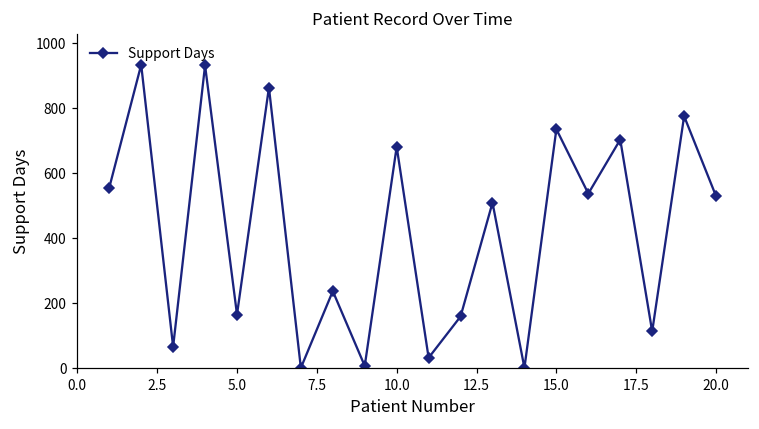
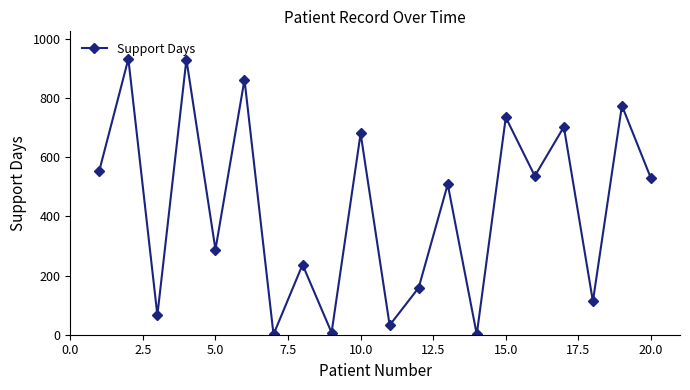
  {
-   "5.0": 170,
+   "5.0": 290,
    "10.0": 680,
    "15.0": 740,
    "20.0": 530
  }
